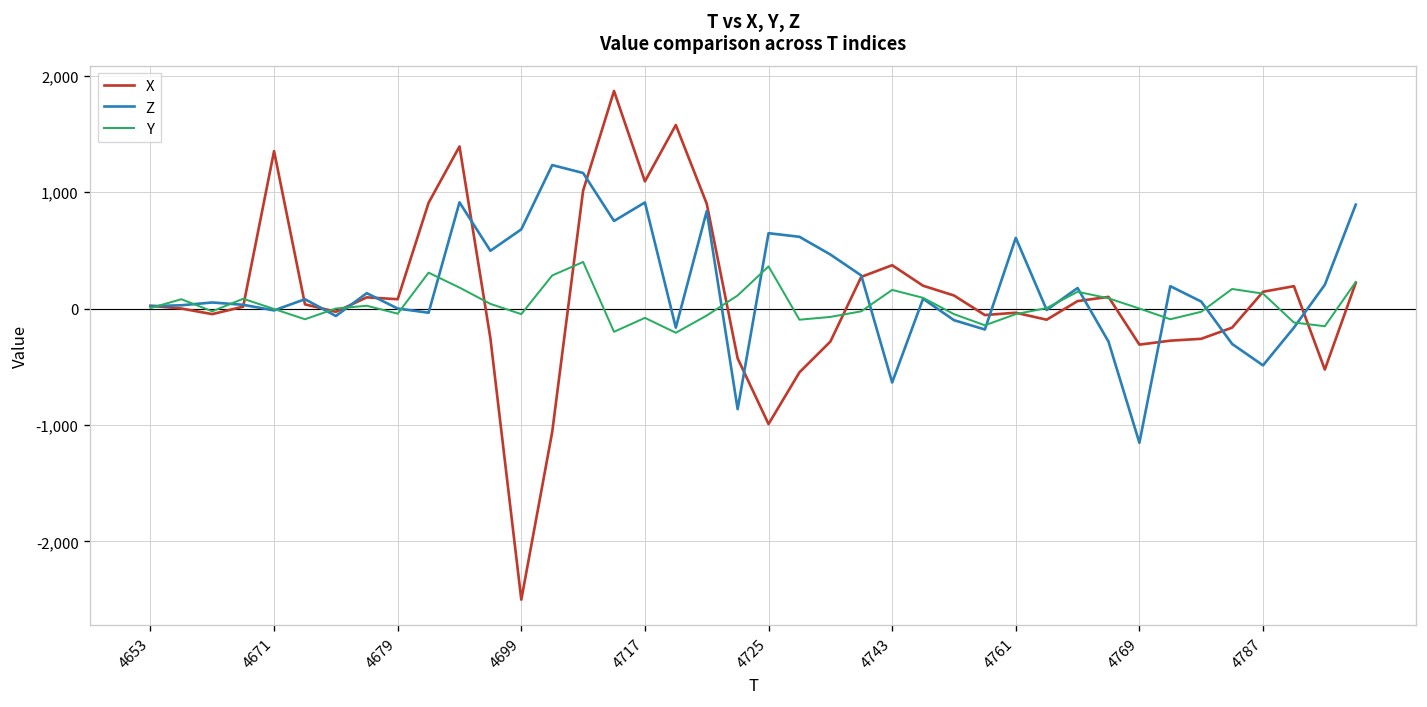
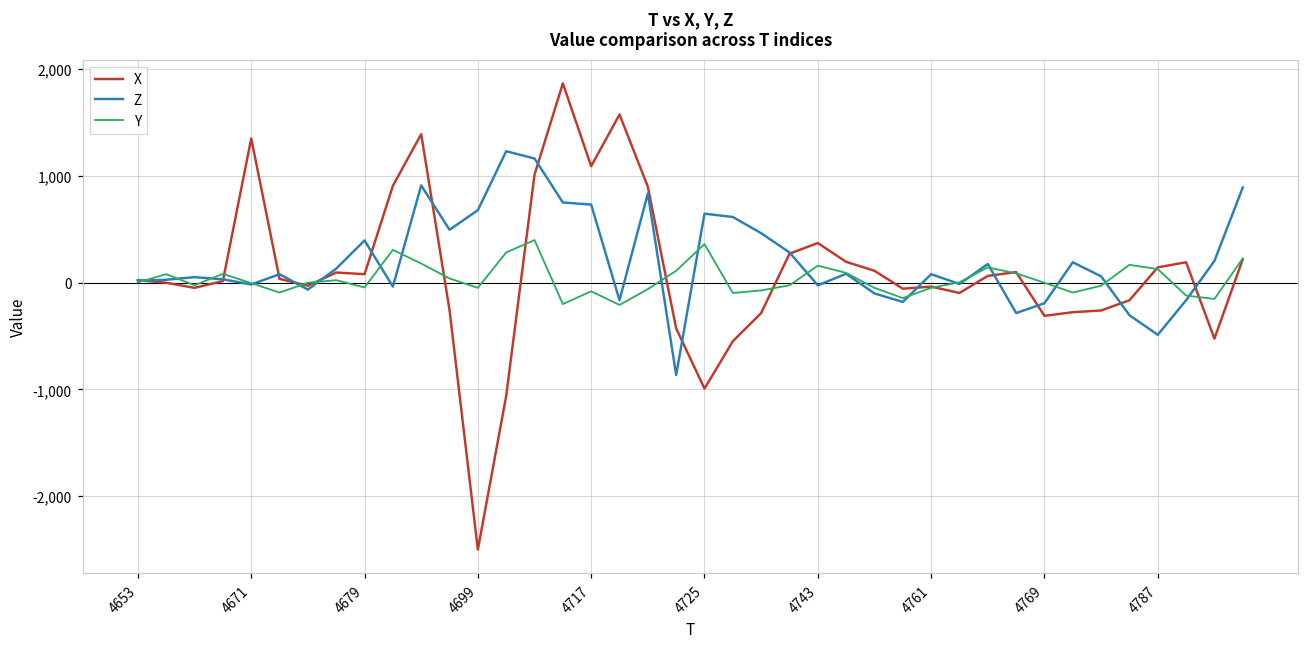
  {
    "X": {
      "4671": "1,400",
      "4679": "100",
      "4699": "-2,500",
      "4717": "1,100",
      "4725": "-1,000",
      "4743": "400",
      "4769": "-300"
    },
    "Z": {
-     "4679": "0",
+     "4679": "400",
      "4699": "700",
-     "4717": "900",
+     "4717": "700",
      "4725": "600",
-     "4743": "-600",
-     "4761": "600",
-     "4769": "-1,200",
+     "4743": "0",
+     "4761": "100",
+     "4769": "-200",
      "4787": "-500"
    },
    "Y": {
      "4679": "0",
      "4699": "0",
      "4717": "-100",
      "4725": "400",
      "4743": "200",
      "4769": "0"
    }
  }
